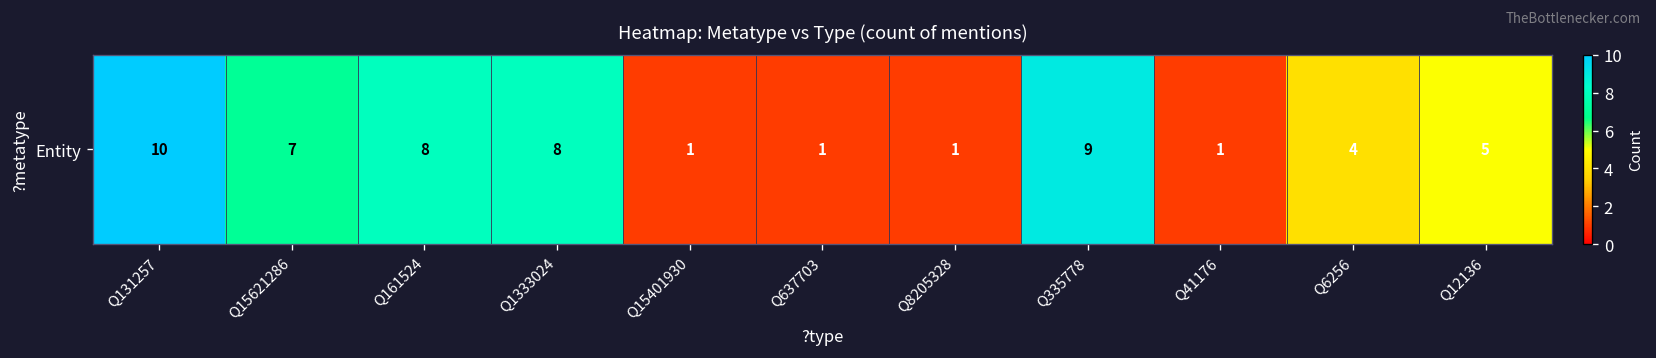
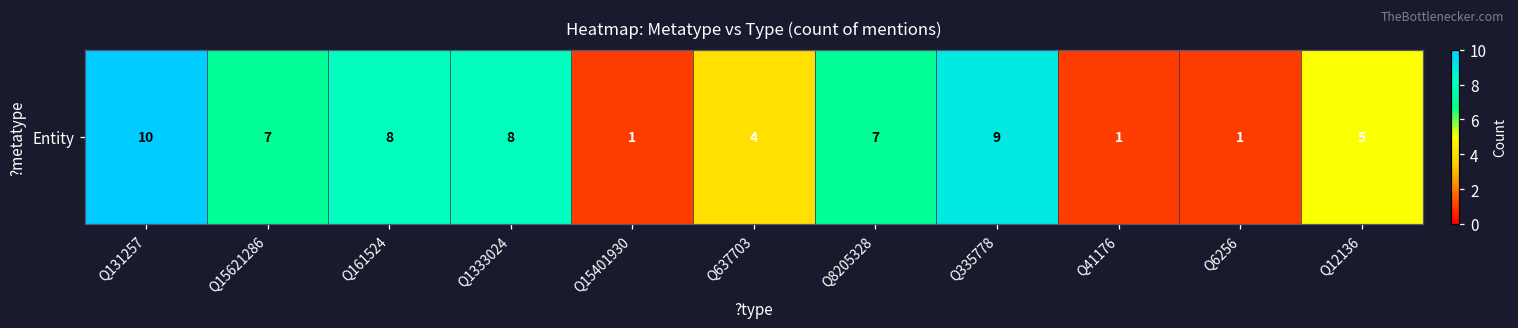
  {
    "Entity": {
      "Q131257": 10,
      "Q15621286": 7,
      "Q161524": 8,
      "Q1333024": 8,
      "Q15401930": 1,
-     "Q637703": 1,
-     "Q8205328": 1,
+     "Q637703": 4,
+     "Q8205328": 7,
      "Q335778": 9,
      "Q41176": 1,
-     "Q6256": 4,
+     "Q6256": 1,
      "Q12136": 5
    }
  }
